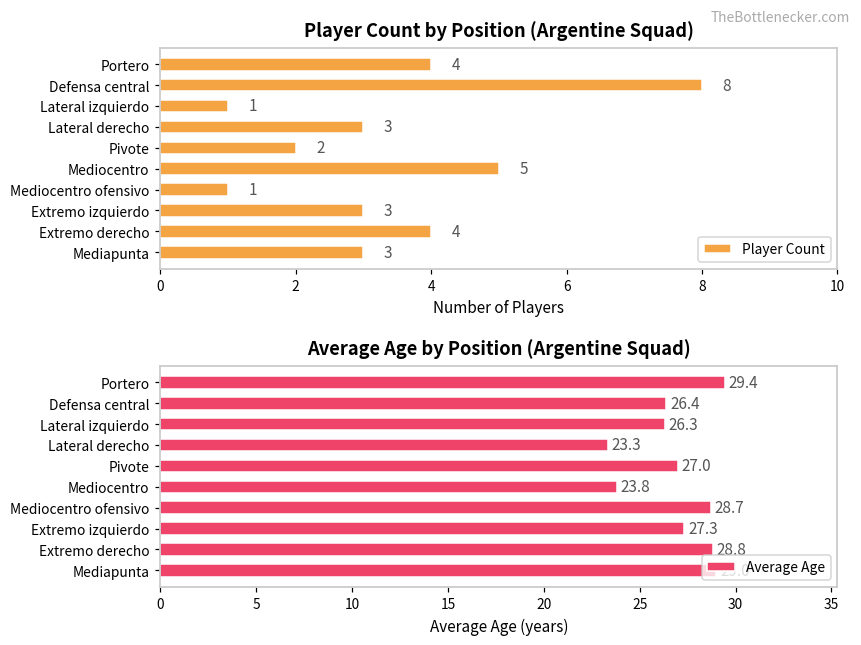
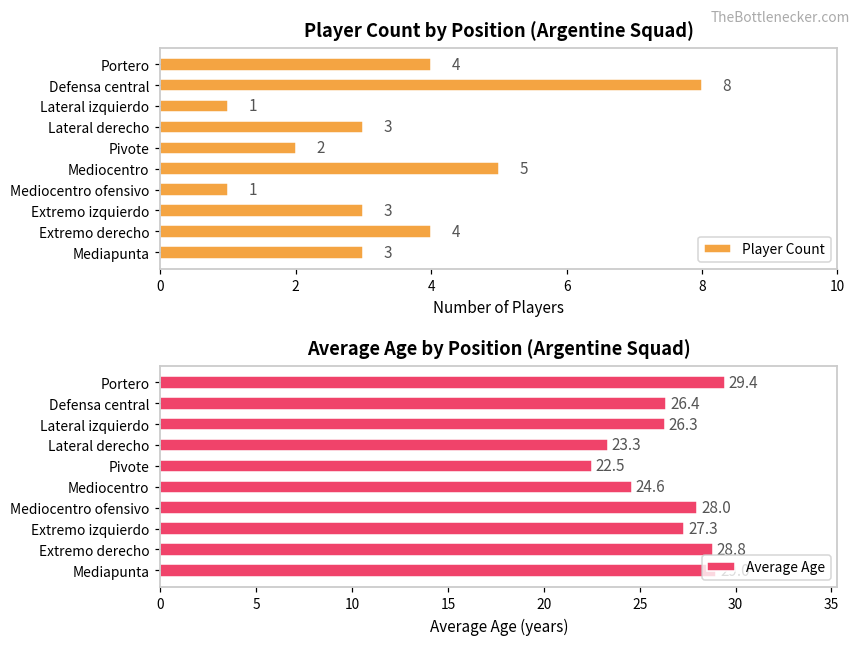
  {
    "Player Count by Position (Argentine Squad)": {
      "Portero": 4,
      "Defensa central": 8,
      "Lateral izquierdo": 1,
      "Lateral derecho": 3,
      "Pivote": 2,
      "Mediocentro": 5,
      "Mediocentro ofensivo": 1,
      "Extremo izquierdo": 3,
      "Extremo derecho": 4,
      "Mediapunta": 3
    },
    "Average Age by Position (Argentine Squad)": {
      "Portero": 29.4,
      "Defensa central": 26.4,
      "Lateral izquierdo": 26.3,
      "Lateral derecho": 23.3,
-     "Pivote": 27.0,
-     "Mediocentro": 23.8,
-     "Mediocentro ofensivo": 28.7,
+     "Pivote": 22.5,
+     "Mediocentro": 24.6,
+     "Mediocentro ofensivo": 28.0,
      "Extremo izquierdo": 27.3
    }
  }
